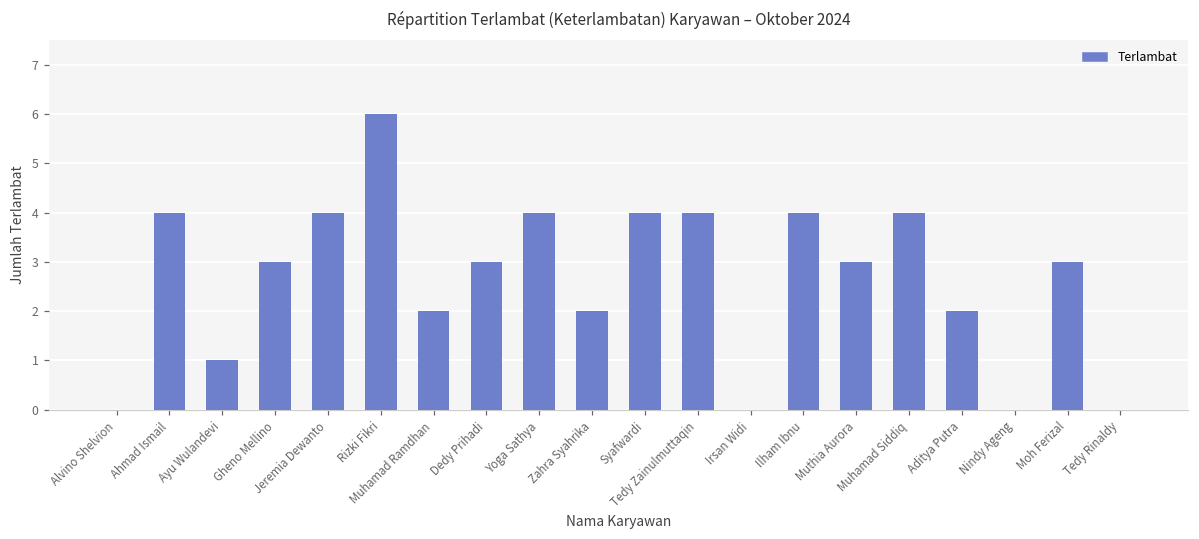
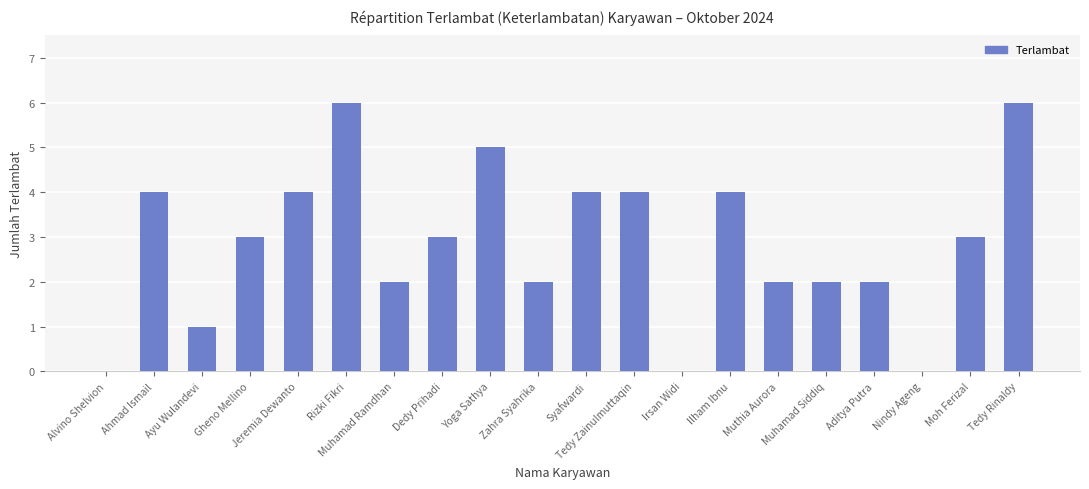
  {
    "Alvino Shelvion": 0,
    "Ahmad Ismail": 4,
    "Ayu Wulandevi": 1,
    "Gheno Mellino": 3,
    "Jeremia Dewanto": 4,
    "Rizki Fikri": 6,
    "Muhamad Ramdhan": 2,
    "Dedy Prihadi": 3,
-   "Yoga Sathya": 4,
+   "Yoga Sathya": 5,
    "Zahra Syahrika": 2,
    "Syafwardi": 4,
    "Tedy Zainulmuttaqin": 4,
    "Irsan Widi": 0,
    "Ilham Ibnu": 4,
-   "Muthia Aurora": 3,
-   "Muhamad Siddiq": 4,
+   "Muthia Aurora": 2,
+   "Muhamad Siddiq": 2,
    "Aditya Putra": 2,
    "Nindy Ageng": 0,
    "Moh Ferizal": 3,
-   "Tedy Rinaldy": 0
+   "Tedy Rinaldy": 6
  }
